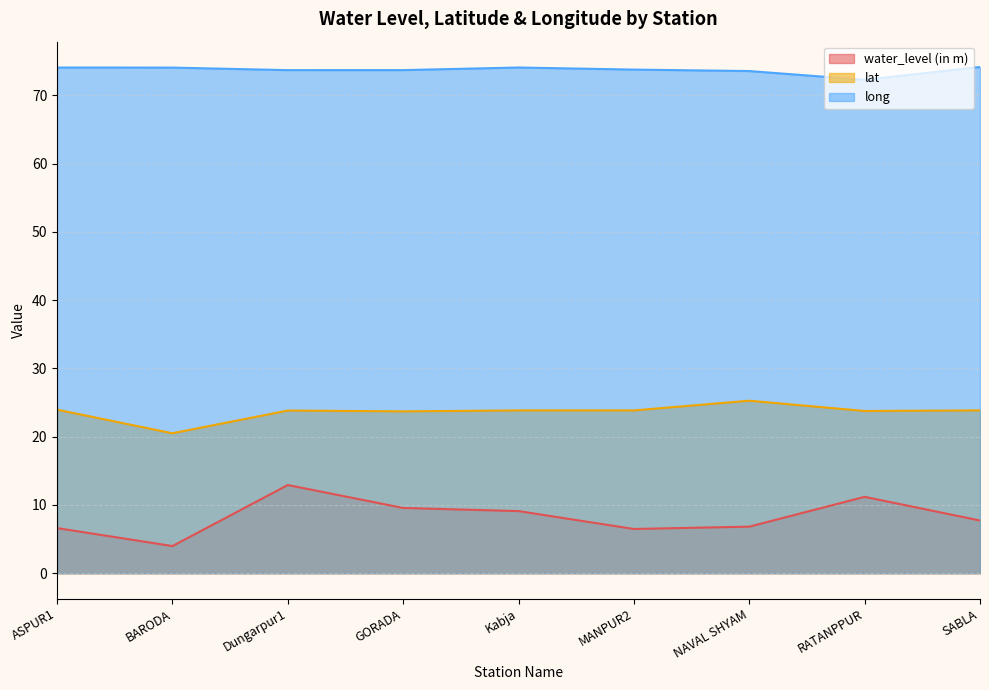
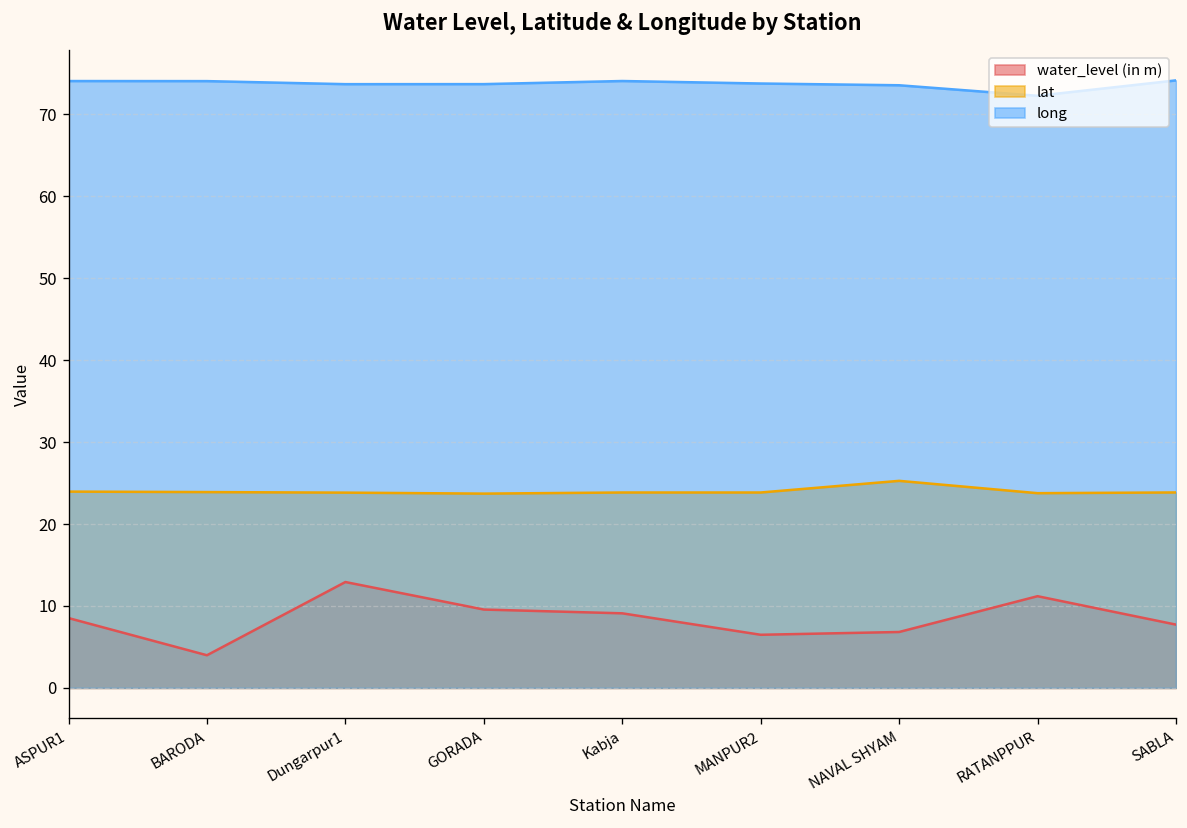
  {
    "water_level (in m)": {
-     "ASPUR1": 7,
+     "ASPUR1": 9,
      "BARODA": 4,
      "Dungarpur1": 13,
      "GORADA": 10,
      "Kabja": 9,
      "MANPUR2": 6,
      "NAVAL SHYAM": 7,
      "RATANPPUR": 11,
      "SABLA": 8
    },
    "lat": {
      "ASPUR1": 24,
-     "BARODA": 21,
+     "BARODA": 24,
      "Dungarpur1": 24,
      "GORADA": 24,
      "Kabja": 24,
      "MANPUR2": 24,
      "NAVAL SHYAM": 25,
      "RATANPPUR": 24,
      "SABLA": 24
    },
    "long": {
      "ASPUR1": 74,
      "BARODA": 74,
      "Dungarpur1": 74,
      "GORADA": 74,
      "Kabja": 74,
      "MANPUR2": 74,
      "NAVAL SHYAM": 74,
      "SABLA": 74
    }
  }
